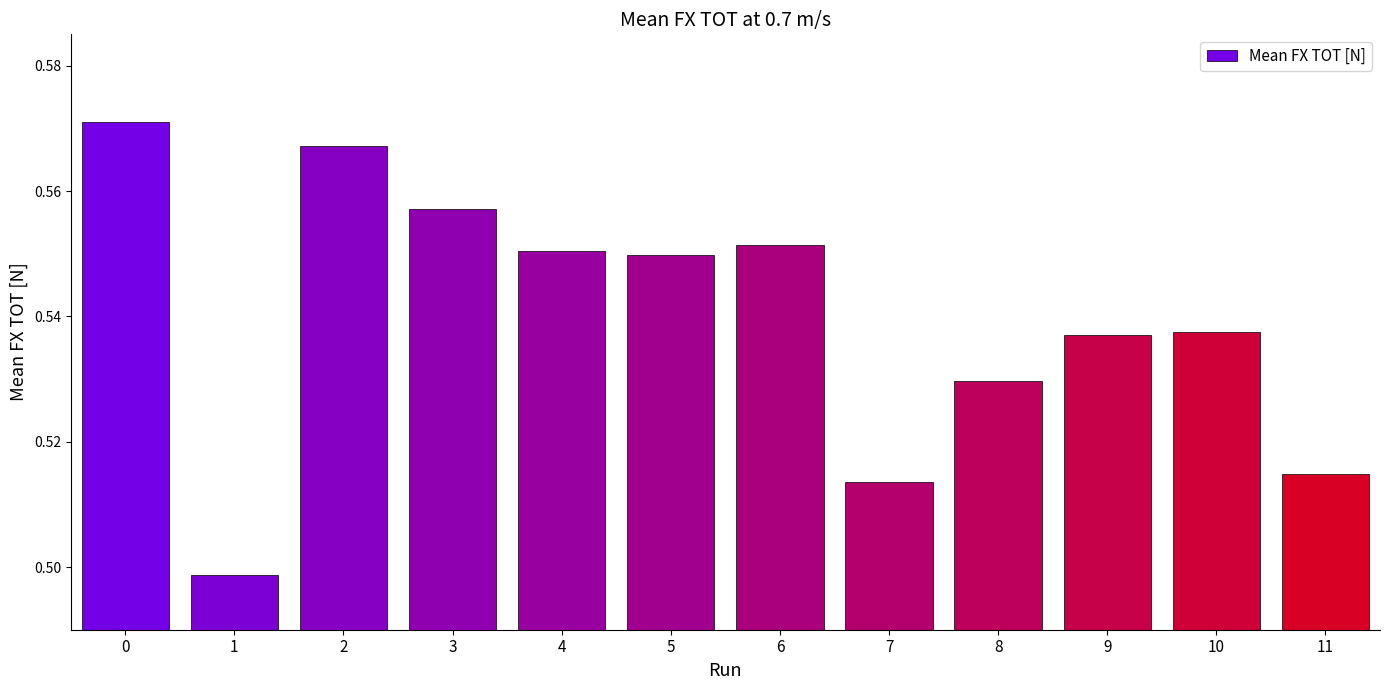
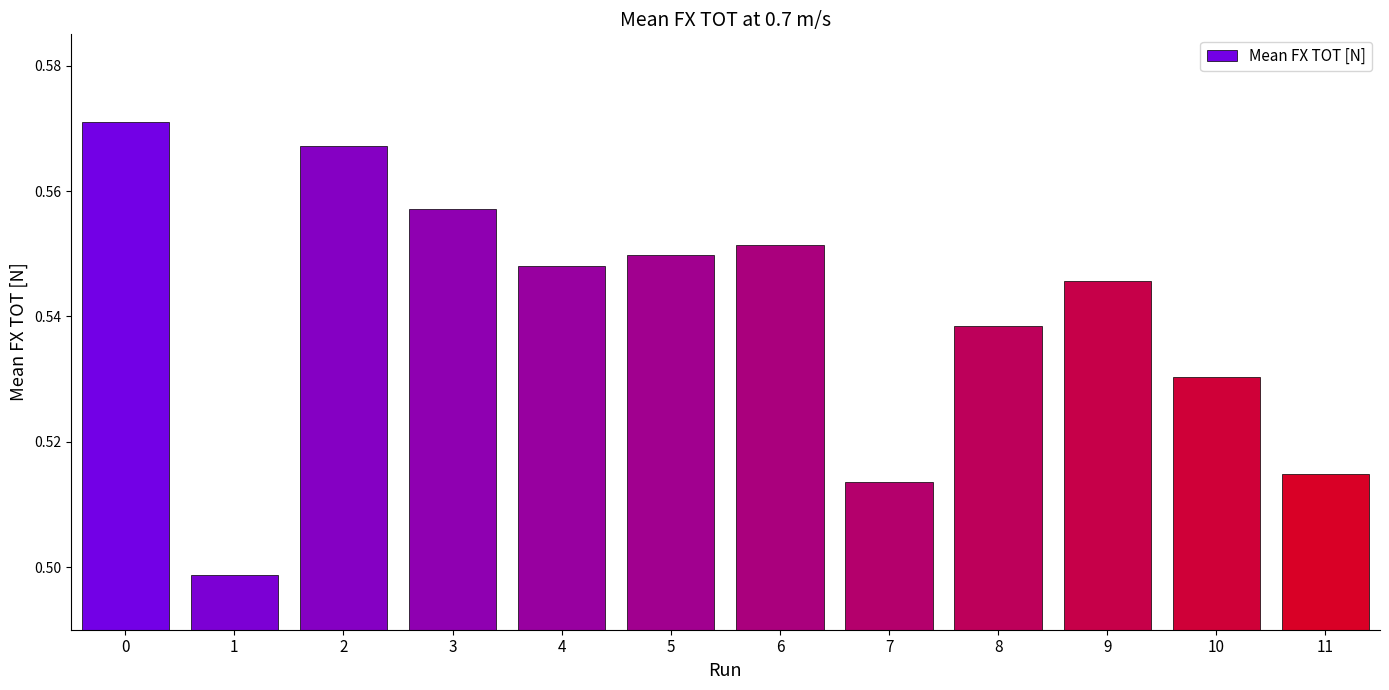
  {
    "0": 0.571,
    "1": 0.499,
    "2": 0.567,
    "3": 0.557,
-   "4": 0.550,
+   "4": 0.548,
    "5": 0.550,
    "6": 0.551,
    "7": 0.514,
-   "8": 0.530,
-   "9": 0.537,
-   "10": 0.538,
+   "8": 0.538,
+   "9": 0.546,
+   "10": 0.530,
    "11": 0.515
  }
